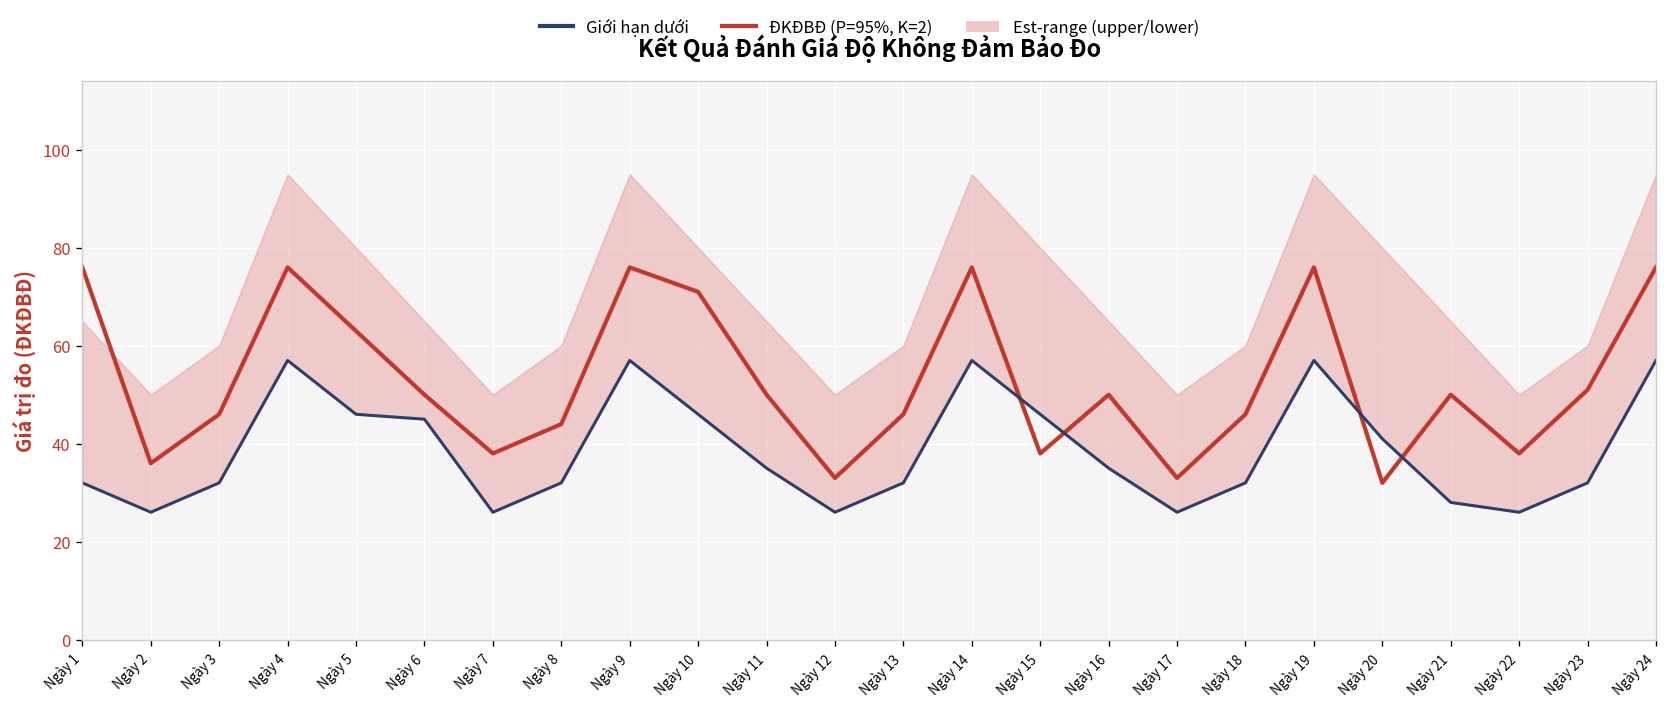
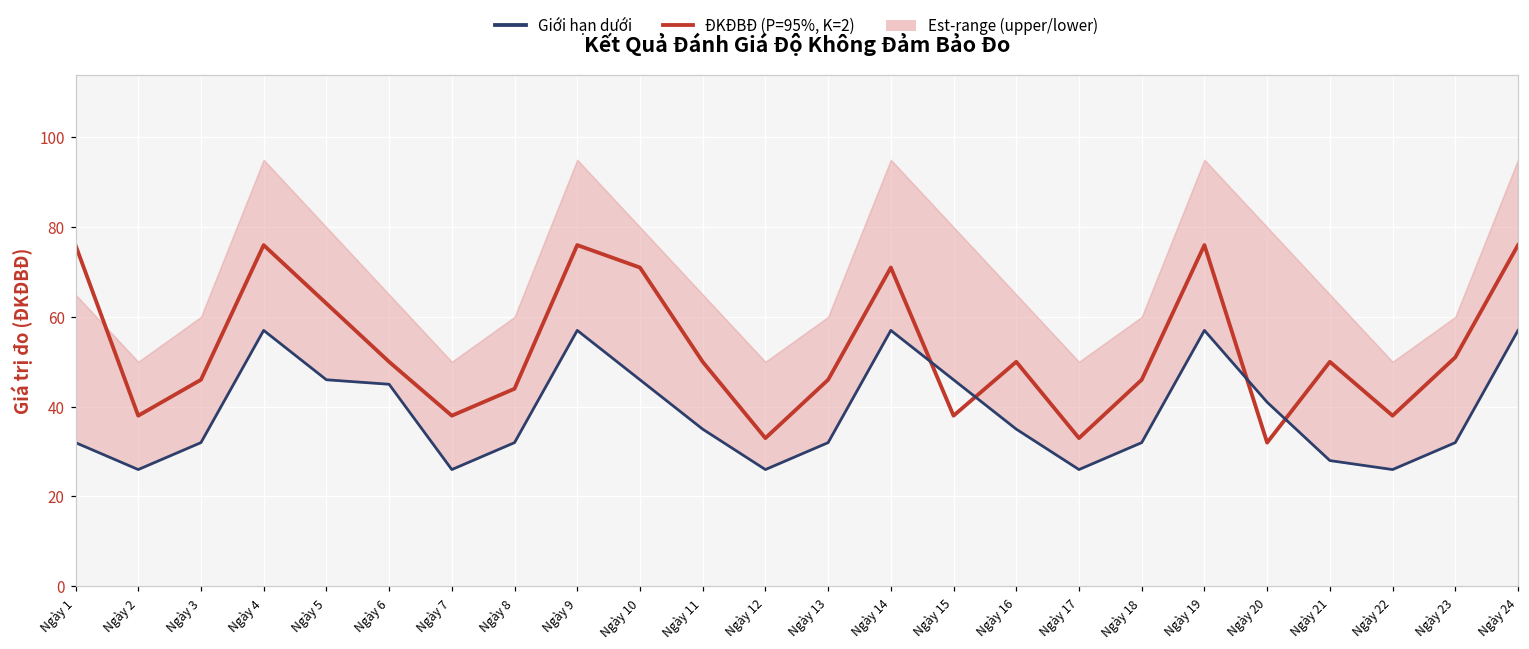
  {
    "ĐKĐBĐ (P=95%, K=2)": {
      "Ngày 1": 76,
-     "Ngày 2": 36,
+     "Ngày 2": 38,
      "Ngày 3": 46,
      "Ngày 4": 76,
      "Ngày 5": 63,
      "Ngày 6": 50,
      "Ngày 7": 38,
      "Ngày 8": 44,
      "Ngày 9": 76,
      "Ngày 10": 71,
      "Ngày 11": 50,
      "Ngày 12": 33,
      "Ngày 13": 46,
-     "Ngày 14": 76,
+     "Ngày 14": 71,
      "Ngày 15": 38,
      "Ngày 16": 50,
      "Ngày 17": 33,
      "Ngày 18": 46,
      "Ngày 19": 76,
      "Ngày 20": 32,
      "Ngày 21": 50,
      "Ngày 22": 38,
      "Ngày 23": 51,
      "Ngày 24": 76
    },
    "Giới hạn dưới": {
      "Ngày 1": 32,
      "Ngày 2": 26,
      "Ngày 3": 32,
      "Ngày 4": 57,
      "Ngày 5": 46,
      "Ngày 6": 45,
      "Ngày 7": 26,
      "Ngày 8": 32,
      "Ngày 9": 57,
      "Ngày 10": 46,
      "Ngày 11": 35,
      "Ngày 12": 26,
      "Ngày 13": 32,
      "Ngày 14": 57,
      "Ngày 15": 46,
      "Ngày 16": 35,
      "Ngày 17": 26,
      "Ngày 18": 32,
      "Ngày 19": 57,
      "Ngày 20": 41,
      "Ngày 21": 28,
      "Ngày 22": 26,
      "Ngày 23": 32,
      "Ngày 24": 57
    }
  }
